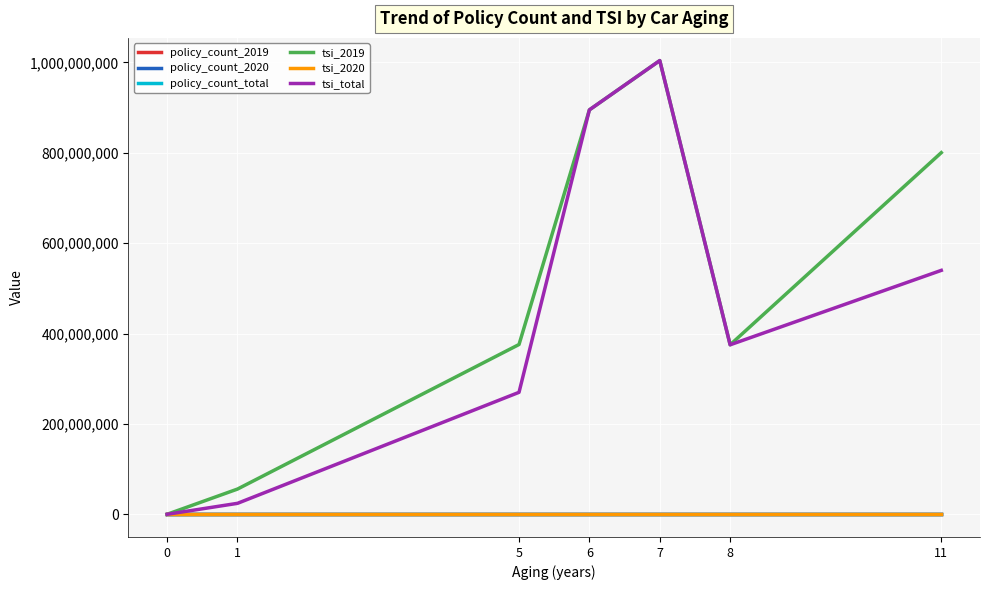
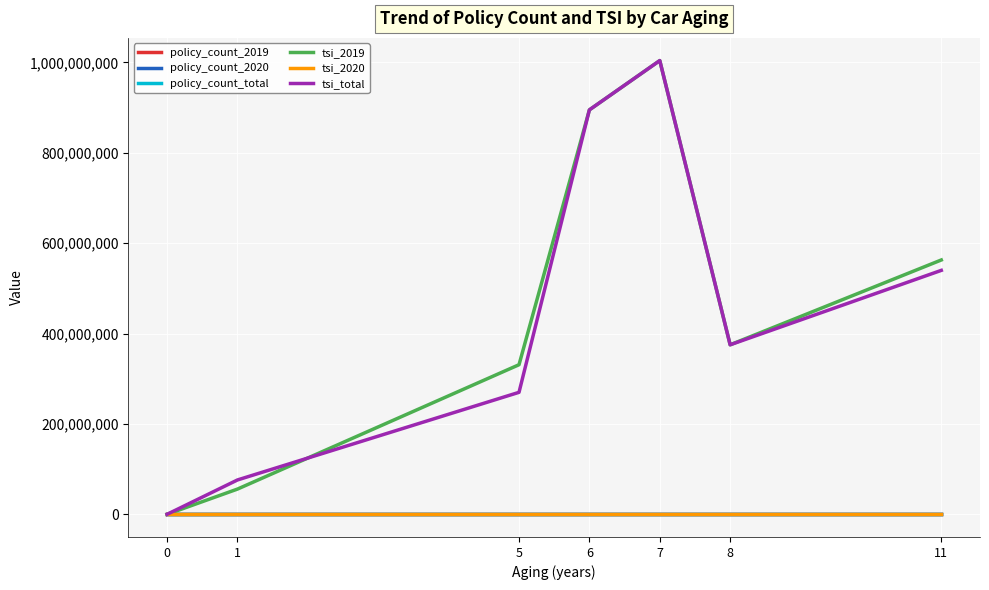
  {
    "tsi_2020": {
      "1": "0",
      "5": "0",
      "6": "0",
      "7": "0",
      "8": "0",
      "11": "0"
    },
    "tsi_2019": {
      "1": "60,000,000",
-     "5": "380,000,000",
-     "11": "800,000,000"
+     "5": "330,000,000",
+     "11": "560,000,000"
    },
    "tsi_total": {
-     "1": "20,000,000",
+     "1": "80,000,000",
      "5": "270,000,000",
      "11": "540,000,000"
    }
  }
